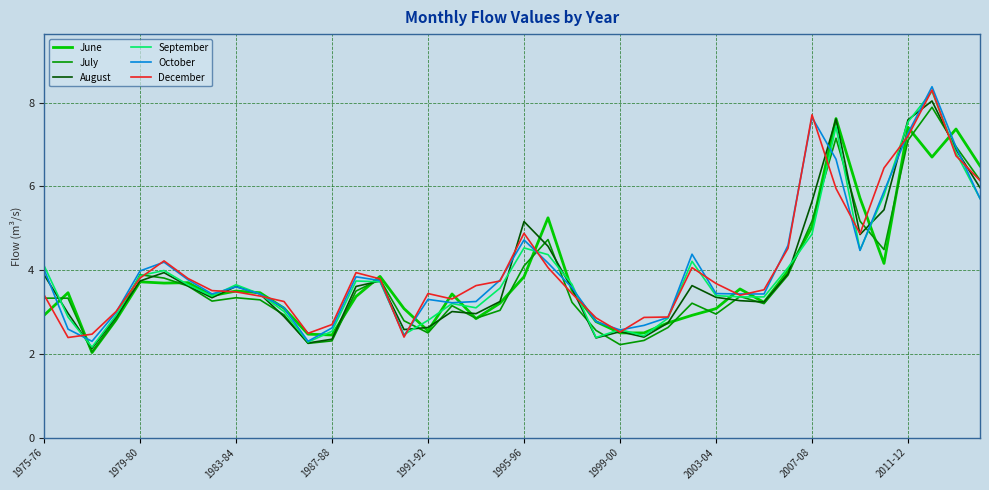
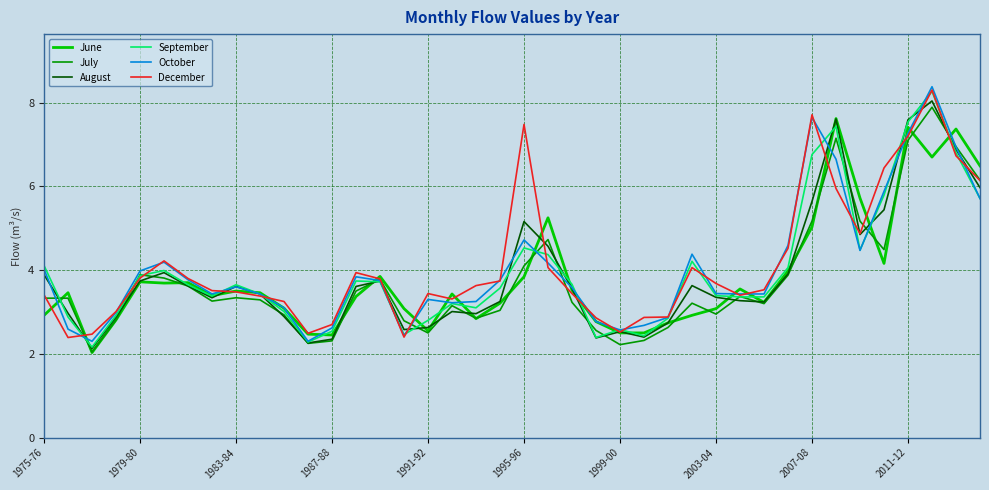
  {
    "August": {
      "1975-76": 3.9,
      "1991-92": 2.6,
      "1995-96": 5.2,
      "2007-08": 5.6
    },
    "September": {
      "1975-76": 4.1,
      "1987-88": 2.5,
      "1991-92": 2.8,
      "1995-96": 4.5,
-     "2007-08": 4.9
+     "2007-08": 6.8
    },
    "October": {
      "1975-76": 4.0,
      "1979-80": 4.0,
      "1987-88": 2.6,
      "1991-92": 3.3,
      "1995-96": 4.7,
      "2011-12": 7.3
    },
    "December": {
      "1975-76": 3.4,
      "1987-88": 2.7,
      "1991-92": 3.4,
-     "1995-96": 4.9,
+     "1995-96": 7.5,
      "2003-04": 3.7,
      "2011-12": 7.2
    }
  }
